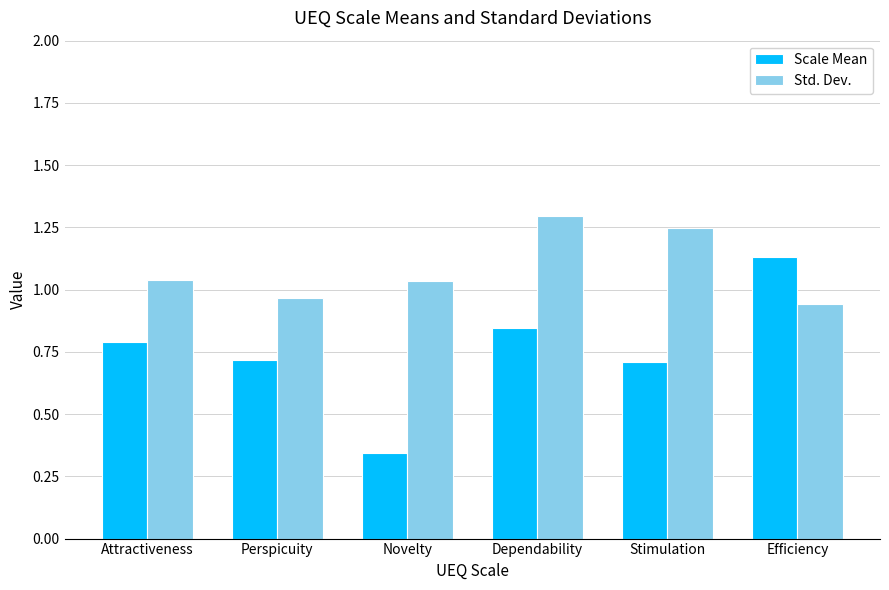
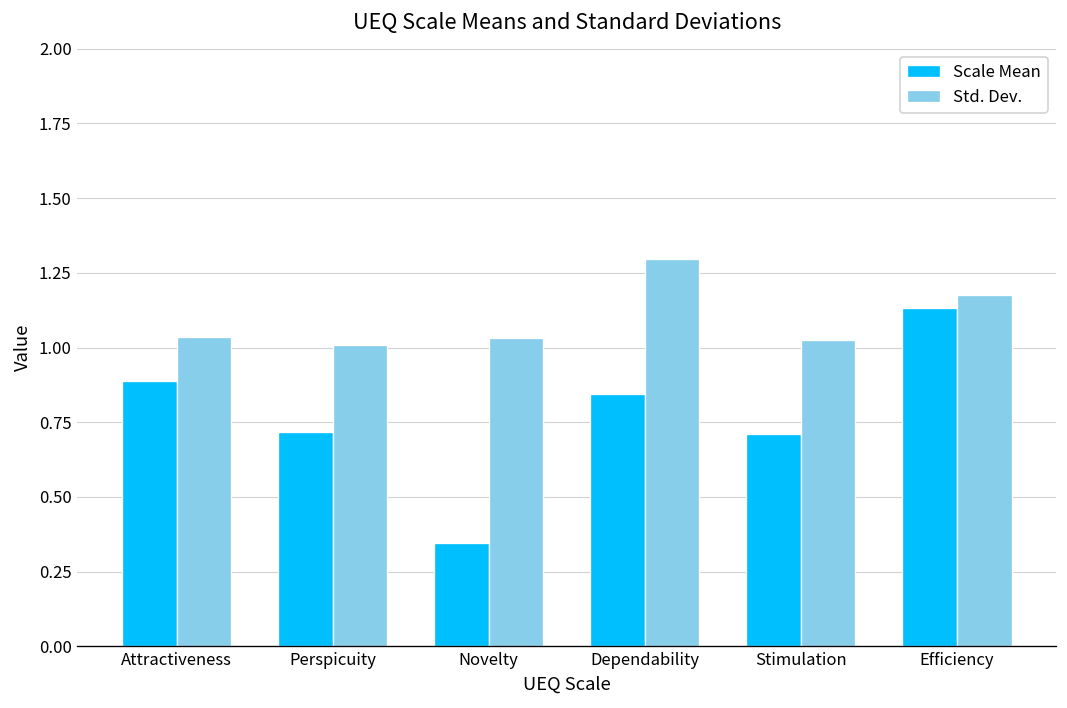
  {
    "Scale Mean": {
-     "Attractiveness": 0.79,
+     "Attractiveness": 0.89,
      "Perspicuity": 0.72,
      "Novelty": 0.35,
      "Dependability": 0.85,
      "Stimulation": 0.71,
      "Efficiency": 1.13
    },
    "Std. Dev.": {
      "Attractiveness": 1.04,
-     "Perspicuity": 0.97,
+     "Perspicuity": 1.01,
      "Novelty": 1.03,
      "Dependability": 1.30,
-     "Stimulation": 1.25,
-     "Efficiency": 0.94
+     "Stimulation": 1.02,
+     "Efficiency": 1.18
    }
  }
